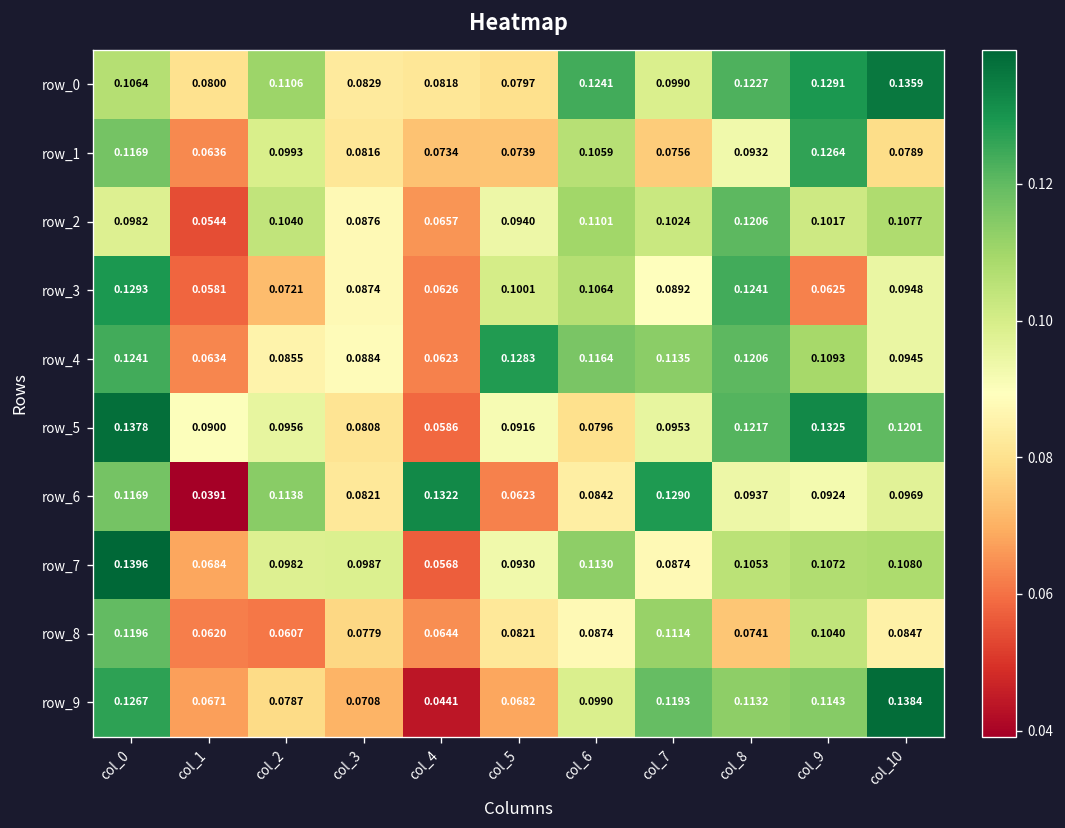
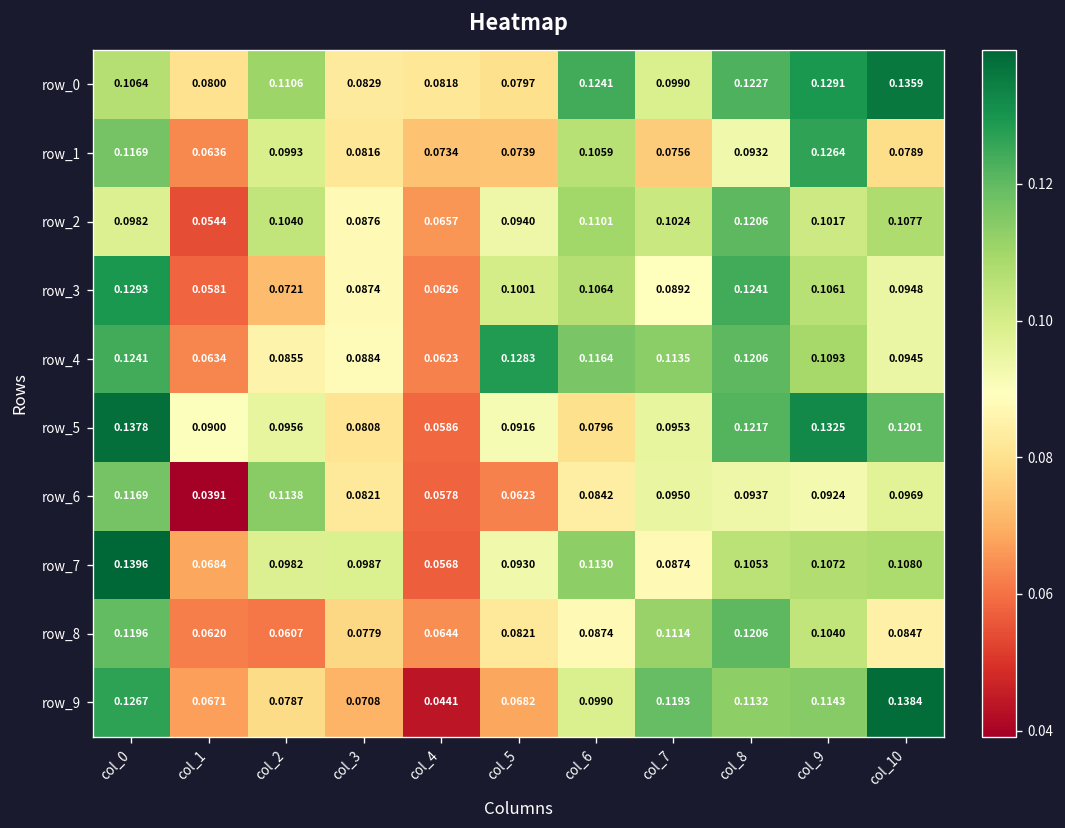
  {
    "row_0": {
      "col_0": 0.1064,
      "col_1": 0.0800,
      "col_2": 0.1106,
      "col_3": 0.0829,
      "col_4": 0.0818,
      "col_5": 0.0797,
      "col_6": 0.1241,
      "col_7": 0.0990,
      "col_8": 0.1227,
      "col_9": 0.1291,
      "col_10": 0.1359
    },
    "row_1": {
      "col_0": 0.1169,
      "col_1": 0.0636,
      "col_2": 0.0993,
      "col_3": 0.0816,
      "col_4": 0.0734,
      "col_5": 0.0739,
      "col_6": 0.1059,
      "col_7": 0.0756,
      "col_8": 0.0932,
      "col_9": 0.1264,
      "col_10": 0.0789
    },
    "row_2": {
      "col_0": 0.0982,
      "col_1": 0.0544,
      "col_2": 0.1040,
      "col_3": 0.0876,
      "col_4": 0.0657,
      "col_5": 0.0940,
      "col_6": 0.1101,
      "col_7": 0.1024,
      "col_8": 0.1206,
      "col_9": 0.1017,
      "col_10": 0.1077
    },
    "row_3": {
      "col_0": 0.1293,
      "col_1": 0.0581,
      "col_2": 0.0721,
      "col_3": 0.0874,
      "col_4": 0.0626,
      "col_5": 0.1001,
      "col_6": 0.1064,
      "col_7": 0.0892,
      "col_8": 0.1241,
-     "col_9": 0.0625,
+     "col_9": 0.1061,
      "col_10": 0.0948
    },
    "row_4": {
      "col_0": 0.1241,
      "col_1": 0.0634,
      "col_2": 0.0855,
      "col_3": 0.0884,
      "col_4": 0.0623,
      "col_5": 0.1283,
      "col_6": 0.1164,
      "col_7": 0.1135,
      "col_8": 0.1206,
      "col_9": 0.1093,
      "col_10": 0.0945
    },
    "row_5": {
      "col_0": 0.1378,
      "col_1": 0.0900,
      "col_2": 0.0956,
      "col_3": 0.0808,
      "col_4": 0.0586,
      "col_5": 0.0916,
      "col_6": 0.0796,
      "col_7": 0.0953,
      "col_8": 0.1217,
      "col_9": 0.1325,
      "col_10": 0.1201
    },
    "row_6": {
      "col_0": 0.1169,
      "col_1": 0.0391,
      "col_2": 0.1138,
      "col_3": 0.0821,
-     "col_4": 0.1322,
+     "col_4": 0.0578,
      "col_5": 0.0623,
      "col_6": 0.0842,
-     "col_7": 0.1290,
+     "col_7": 0.0950,
      "col_8": 0.0937,
      "col_9": 0.0924,
      "col_10": 0.0969
    },
    "row_7": {
      "col_0": 0.1396,
      "col_1": 0.0684,
      "col_2": 0.0982,
      "col_3": 0.0987,
      "col_4": 0.0568,
      "col_5": 0.0930,
      "col_6": 0.1130,
      "col_7": 0.0874,
      "col_8": 0.1053,
      "col_9": 0.1072,
      "col_10": 0.1080
    },
    "row_8": {
      "col_0": 0.1196,
      "col_1": 0.0620,
      "col_2": 0.0607,
      "col_3": 0.0779,
      "col_4": 0.0644,
      "col_5": 0.0821,
      "col_6": 0.0874,
      "col_7": 0.1114,
-     "col_8": 0.0741,
+     "col_8": 0.1206,
      "col_9": 0.1040,
      "col_10": 0.0847
    },
    "row_9": {
      "col_0": 0.1267,
      "col_1": 0.0671,
      "col_2": 0.0787,
      "col_3": 0.0708,
      "col_4": 0.0441,
      "col_5": 0.0682,
      "col_6": 0.0990,
      "col_7": 0.1193,
      "col_8": 0.1132,
      "col_9": 0.1143,
      "col_10": 0.1384
    }
  }
